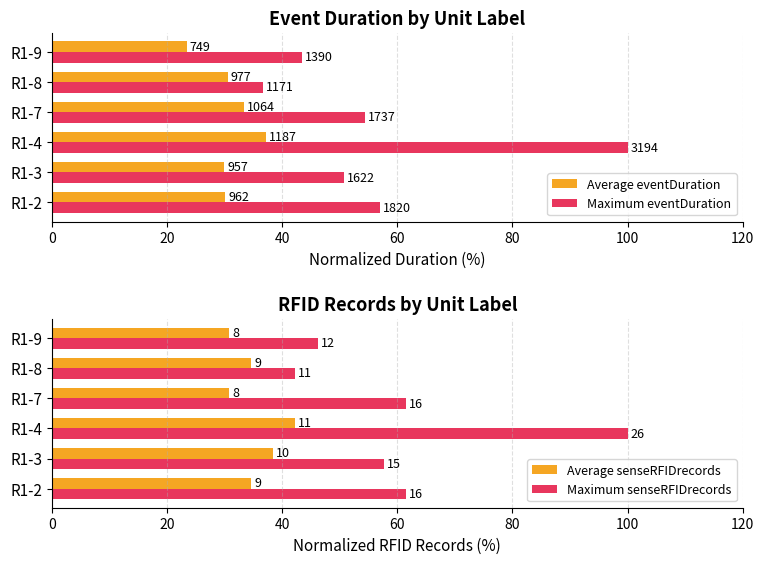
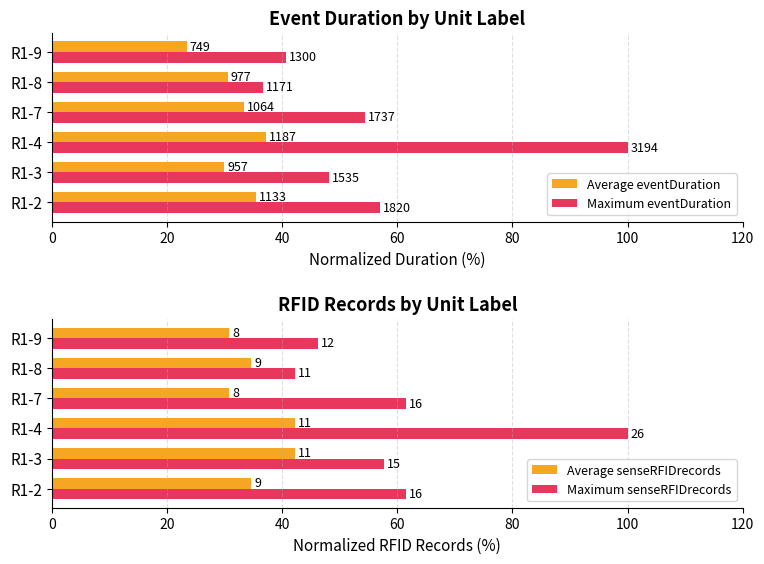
  {
    "Event Duration by Unit Label": {
      "Average eventDuration": {
-       "R1-2": 962
+       "R1-2": 1133
      },
      "Maximum eventDuration": {
-       "R1-9": 1390,
-       "R1-3": 1622
+       "R1-9": 1300,
+       "R1-3": 1535
      }
    },
    "RFID Records by Unit Label": {
      "Average senseRFIDrecords": {
-       "R1-3": 10
+       "R1-3": 11
      }
    }
  }
